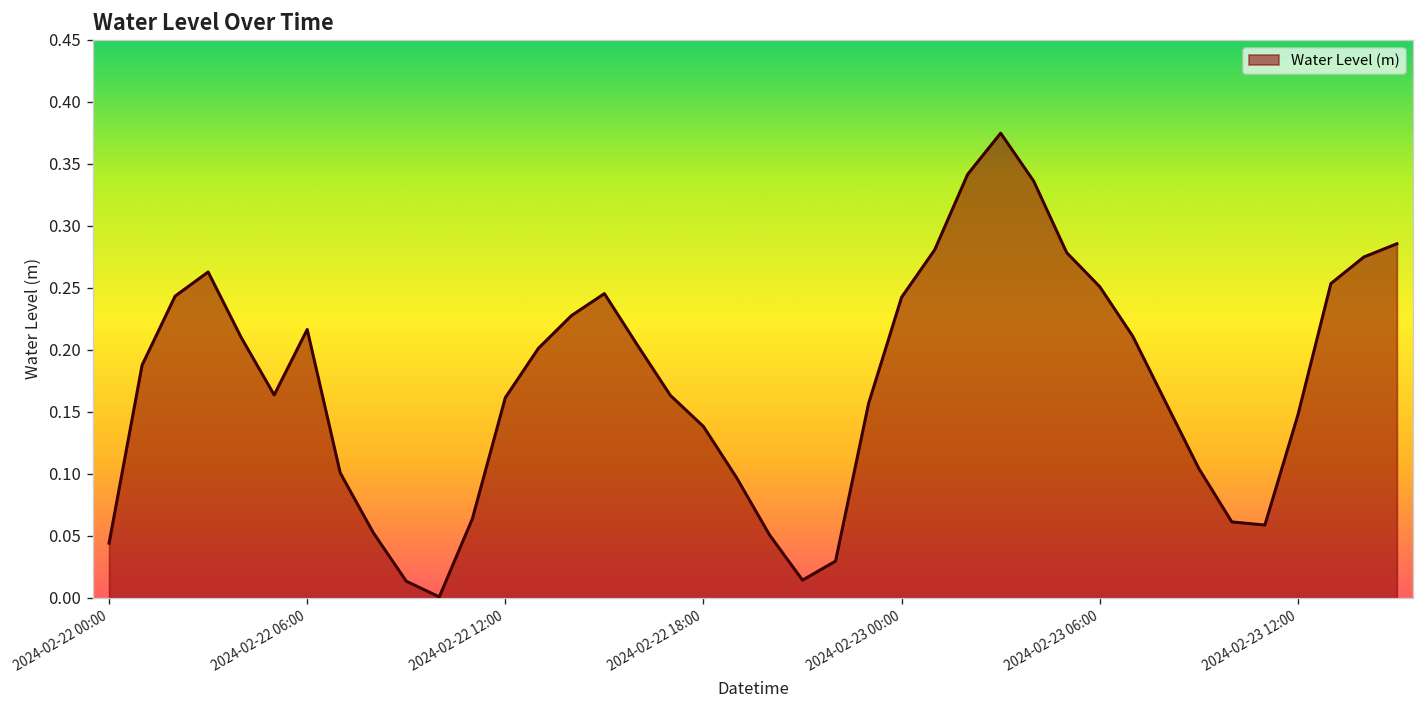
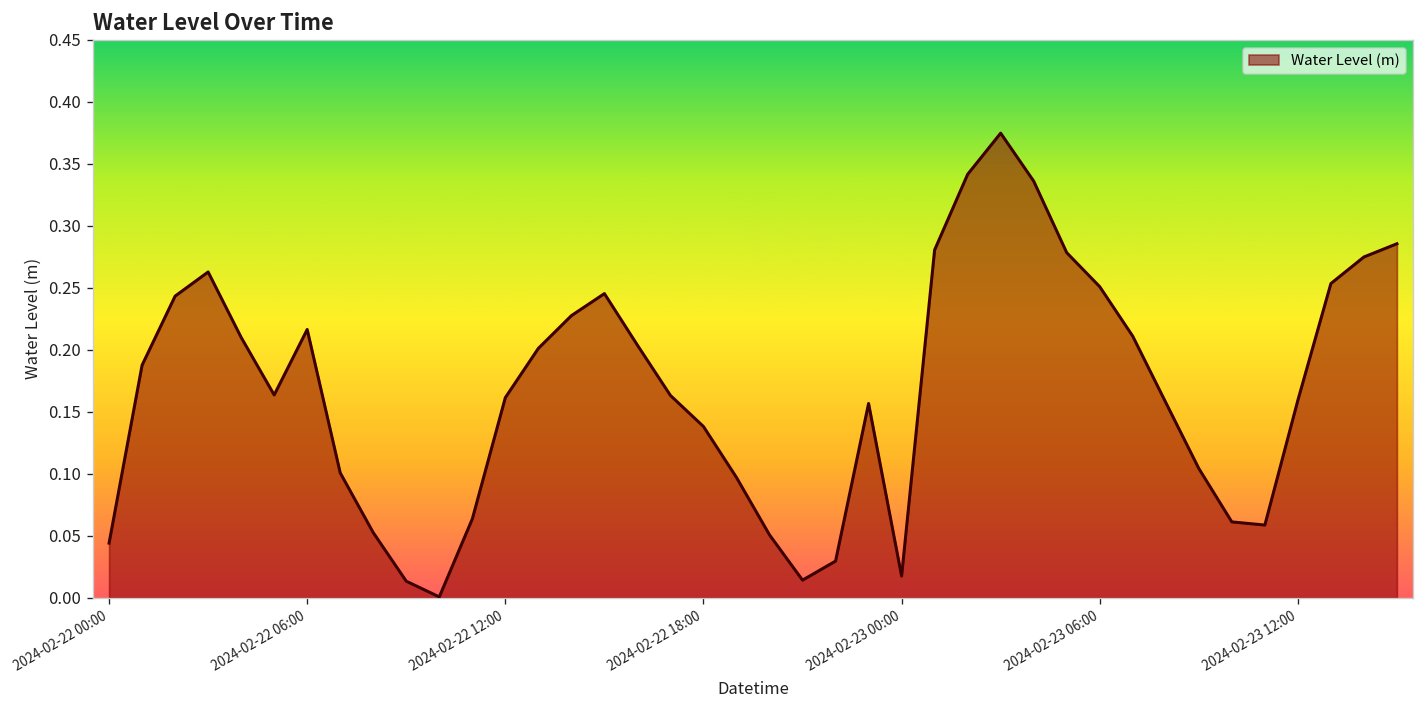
  {
    "2024-02-22 00:00": 0.044,
    "2024-02-22 06:00": 0.216,
    "2024-02-22 12:00": 0.162,
    "2024-02-22 18:00": 0.138,
-   "2024-02-23 00:00": 0.242,
+   "2024-02-23 00:00": 0.018,
    "2024-02-23 06:00": 0.251,
-   "2024-02-23 12:00": 0.147
+   "2024-02-23 12:00": 0.159
  }
